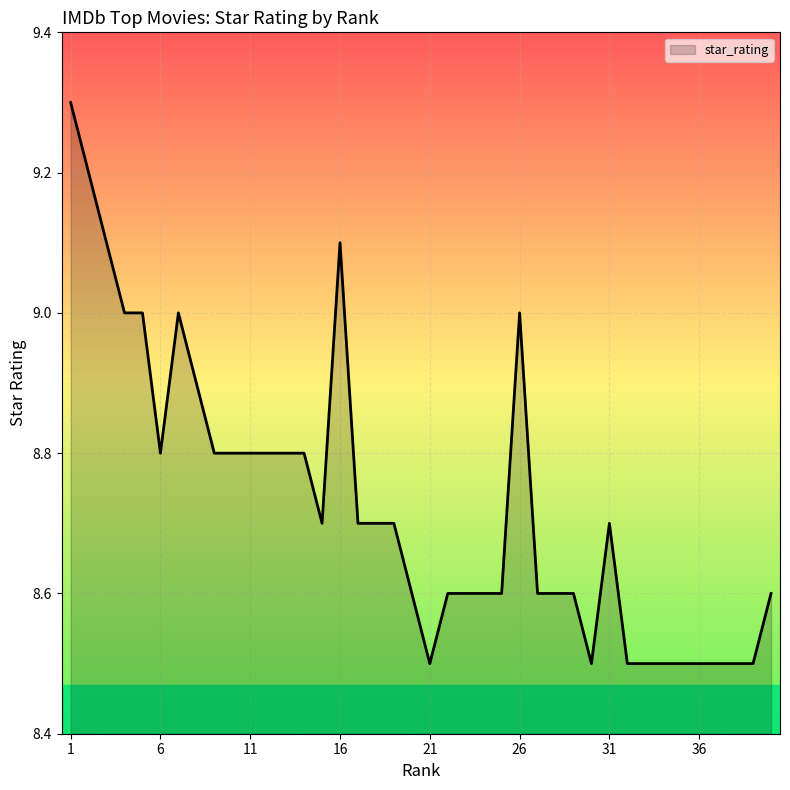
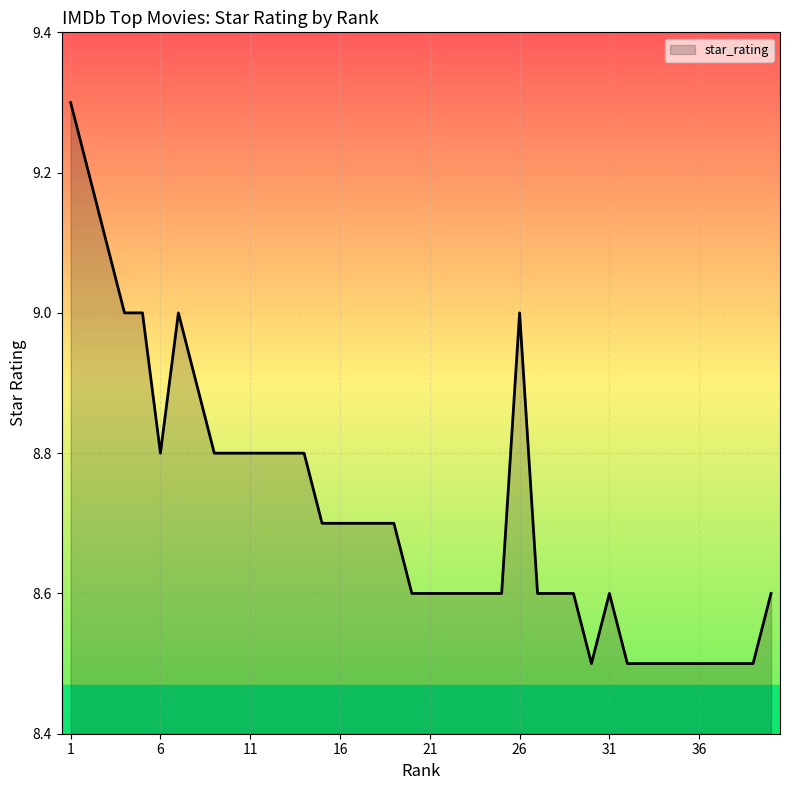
  {
    "1": 9.3,
    "6": 8.8,
    "11": 8.8,
-   "16": 9.1,
-   "21": 8.5,
+   "16": 8.7,
+   "21": 8.6,
    "26": 9.0,
-   "31": 8.7,
+   "31": 8.6,
    "36": 8.5
  }
